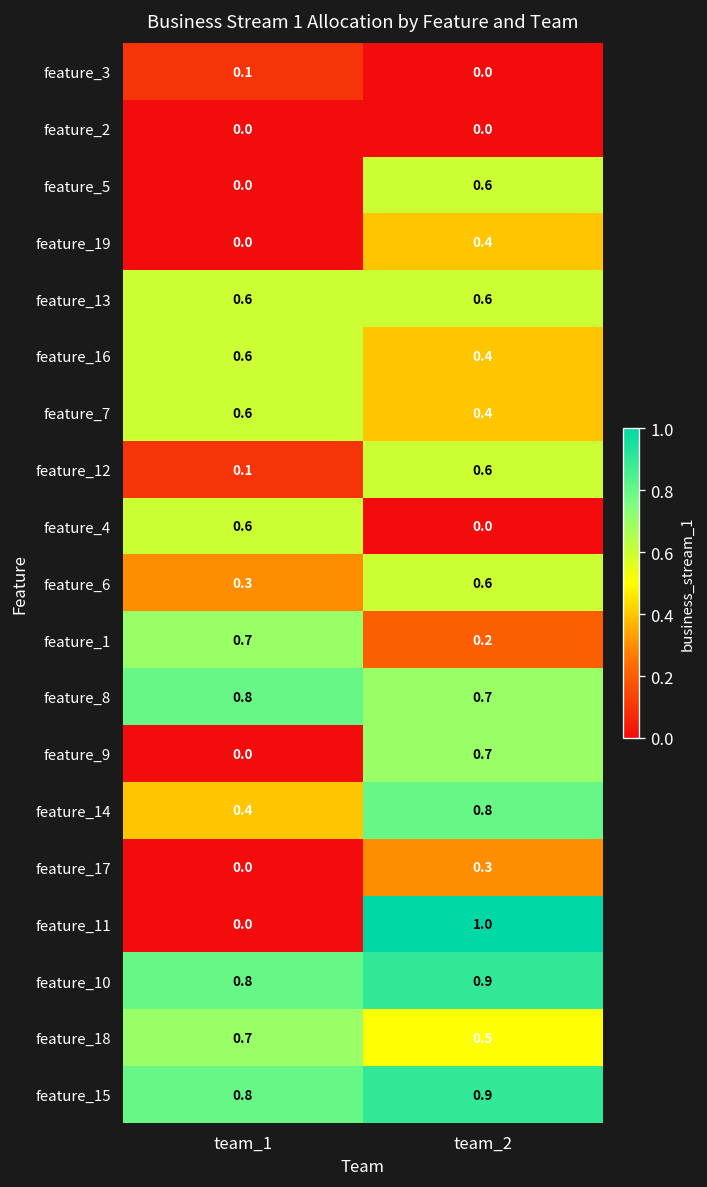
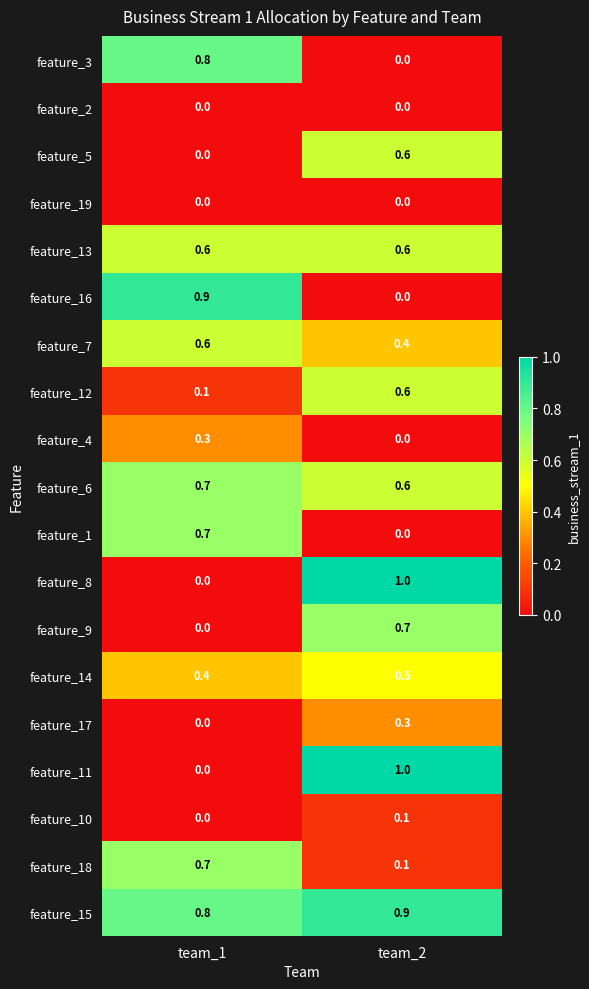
  {
    "feature_3": {
-     "team_1": 0.1,
+     "team_1": 0.8,
      "team_2": 0.0
    },
    "feature_2": {
      "team_1": 0.0,
      "team_2": 0.0
    },
    "feature_5": {
      "team_1": 0.0,
      "team_2": 0.6
    },
    "feature_19": {
      "team_1": 0.0,
-     "team_2": 0.4
+     "team_2": 0.0
    },
    "feature_13": {
      "team_1": 0.6,
      "team_2": 0.6
    },
    "feature_16": {
-     "team_1": 0.6,
-     "team_2": 0.4
+     "team_1": 0.9,
+     "team_2": 0.0
    },
    "feature_7": {
      "team_1": 0.6,
      "team_2": 0.4
    },
    "feature_12": {
      "team_1": 0.1,
      "team_2": 0.6
    },
    "feature_4": {
-     "team_1": 0.6,
+     "team_1": 0.3,
      "team_2": 0.0
    },
    "feature_6": {
-     "team_1": 0.3,
+     "team_1": 0.7,
      "team_2": 0.6
    },
    "feature_1": {
      "team_1": 0.7,
-     "team_2": 0.2
+     "team_2": 0.0
    },
    "feature_8": {
-     "team_1": 0.8,
-     "team_2": 0.7
+     "team_1": 0.0,
+     "team_2": 1.0
    },
    "feature_9": {
      "team_1": 0.0,
      "team_2": 0.7
    },
    "feature_14": {
      "team_1": 0.4,
-     "team_2": 0.8
+     "team_2": 0.5
    },
    "feature_17": {
      "team_1": 0.0,
      "team_2": 0.3
    },
    "feature_11": {
      "team_1": 0.0,
      "team_2": 1.0
    },
    "feature_10": {
-     "team_1": 0.8,
-     "team_2": 0.9
+     "team_1": 0.0,
+     "team_2": 0.1
    },
    "feature_18": {
      "team_1": 0.7,
-     "team_2": 0.5
+     "team_2": 0.1
    },
    "feature_15": {
      "team_1": 0.8,
      "team_2": 0.9
    }
  }
